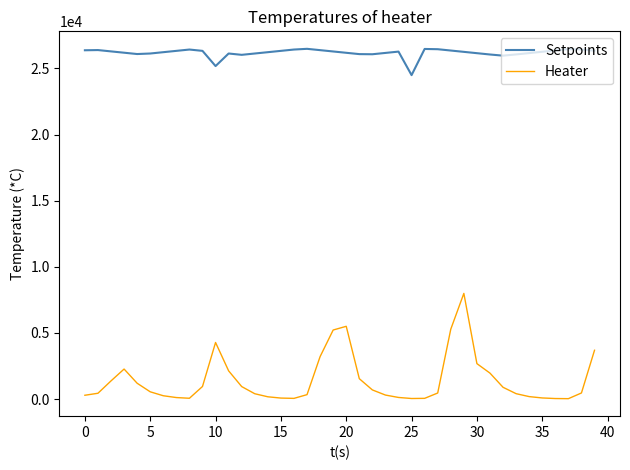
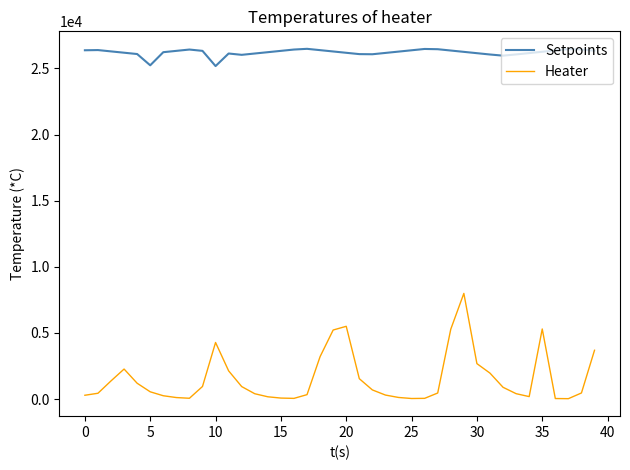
  {
    "Setpoints": {
      "0": 26400,
-     "5": 26100,
+     "5": 25200,
      "10": 25200,
      "15": 26300,
      "20": 26200,
-     "25": 24500,
+     "25": 26400,
      "30": 26200
    },
    "Heater": {
      "0": 300,
      "5": 500,
      "10": 4300,
      "15": 100,
      "20": 5500,
      "25": 0,
      "30": 2700,
-     "35": 100
+     "35": 5300
    }
  }
